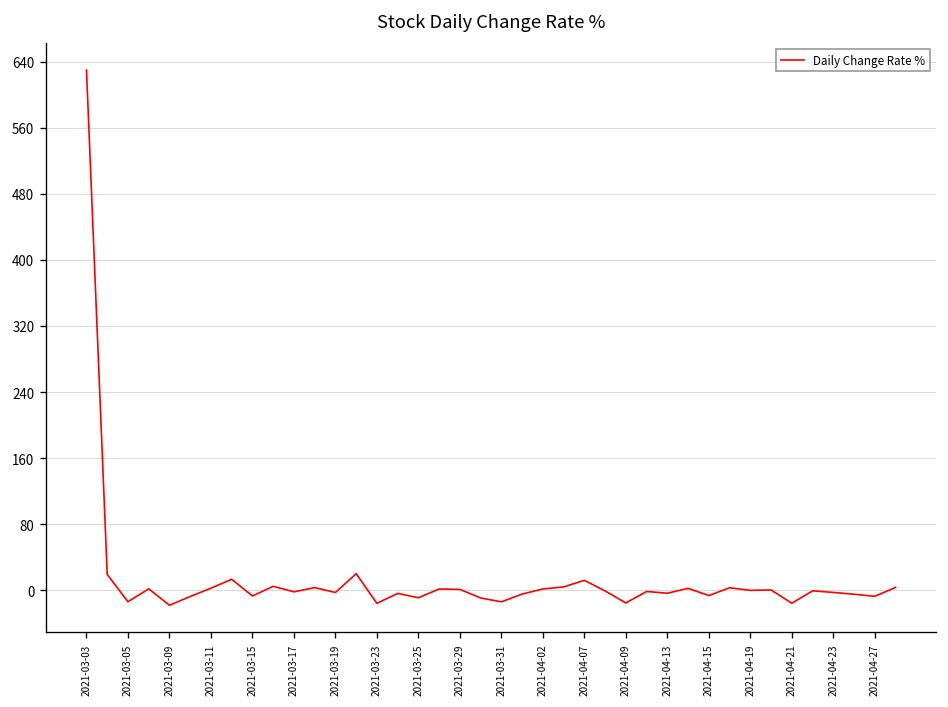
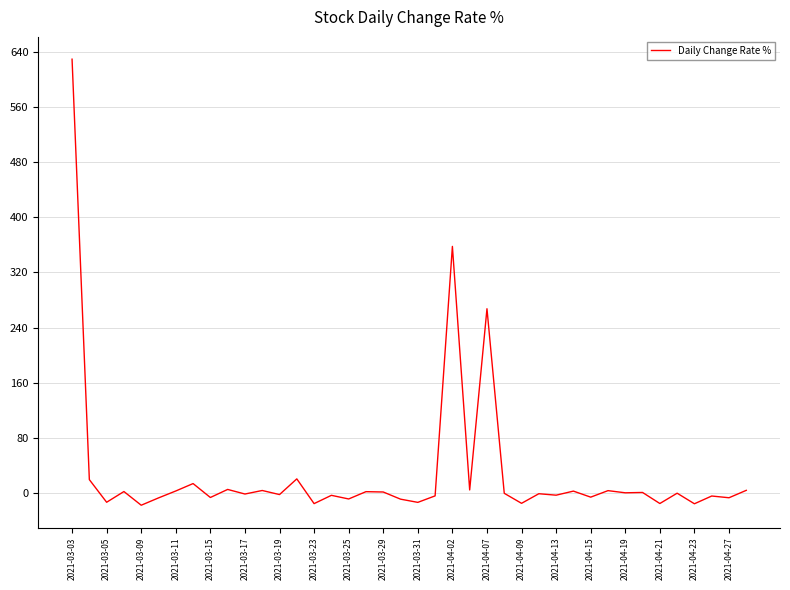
  {
    "2021-03-03": 630,
    "2021-03-05": -10,
    "2021-03-09": -20,
    "2021-03-11": 0,
    "2021-03-15": -10,
    "2021-03-17": 0,
    "2021-03-19": 0,
    "2021-03-23": -20,
    "2021-03-25": -10,
    "2021-03-29": 0,
    "2021-03-31": -10,
-   "2021-04-02": 0,
-   "2021-04-07": 10,
+   "2021-04-02": 360,
+   "2021-04-07": 270,
    "2021-04-09": -20,
    "2021-04-13": 0,
    "2021-04-15": -10,
    "2021-04-19": 0,
    "2021-04-21": -20,
-   "2021-04-23": 0,
+   "2021-04-23": -20,
    "2021-04-27": -10
  }
